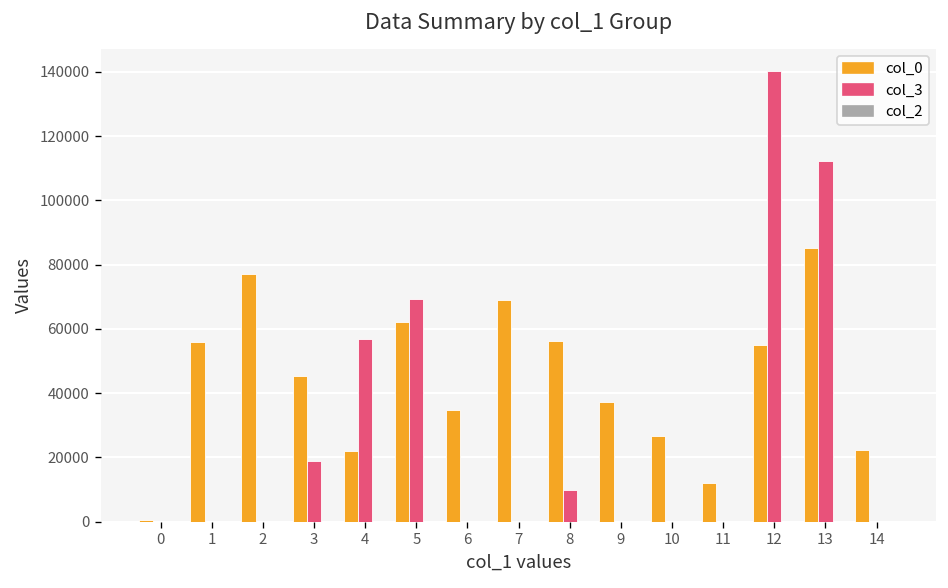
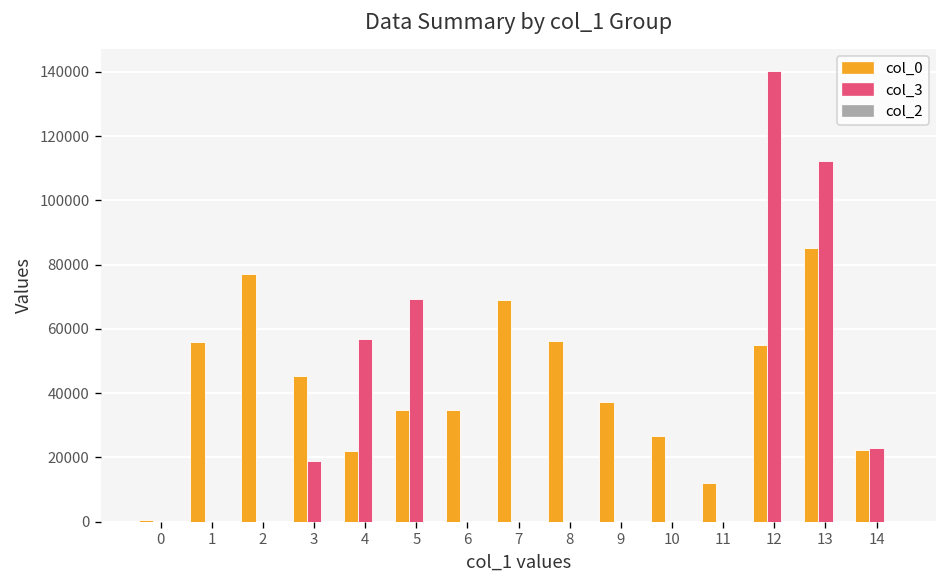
  {
    "col_0": {
      "1": 56000,
      "2": 77000,
      "3": 45000,
      "4": 22000,
-     "5": 62000,
+     "5": 35000,
      "6": 35000,
      "7": 69000,
      "8": 56000,
      "9": 37000,
      "10": 27000,
      "11": 12000,
      "12": 55000,
      "13": 85000,
      "14": 22000
    },
    "col_3": {
      "0": 0,
      "1": 0,
      "2": 0,
      "3": 19000,
      "4": 57000,
      "5": 69000,
      "6": 0,
      "7": 0,
-     "8": 10000,
+     "8": 0,
      "9": 0,
      "10": 0,
      "11": 0,
      "12": 140000,
      "13": 112000,
-     "14": 0
+     "14": 23000
    },
    "col_2": {
      "0": 0,
      "1": 0,
      "2": 0,
      "3": 0,
      "6": 0,
      "7": 0,
      "8": 0,
      "9": 0,
      "10": 0,
      "11": 0,
      "14": 0
    }
  }
